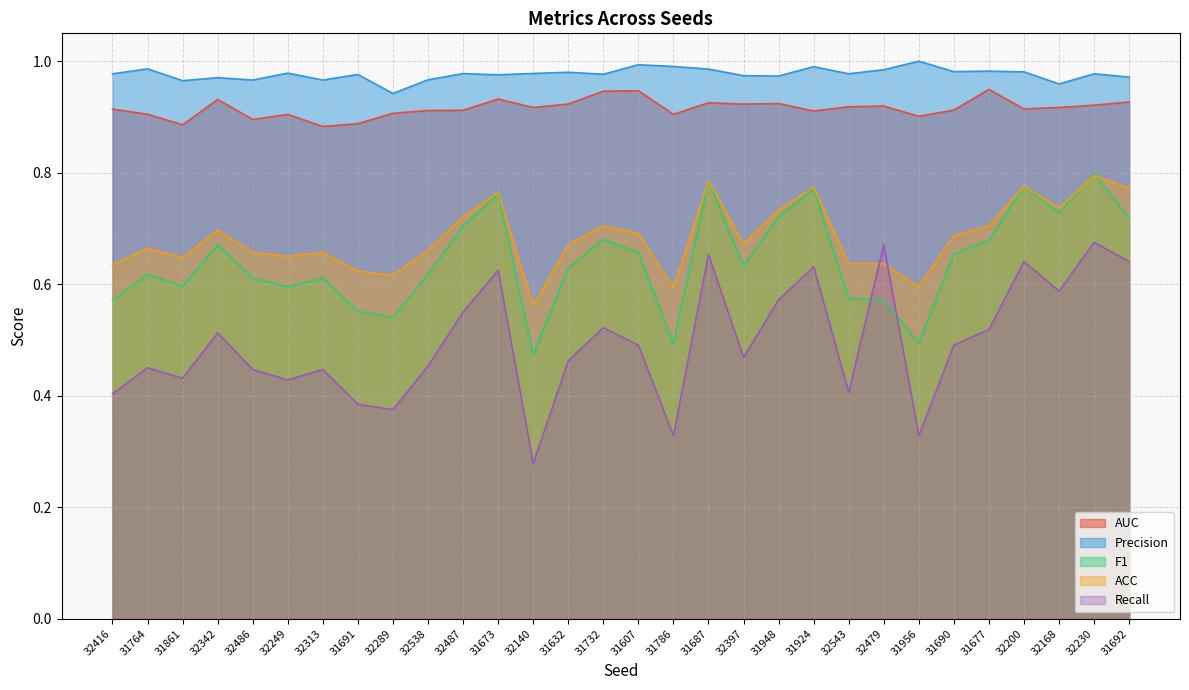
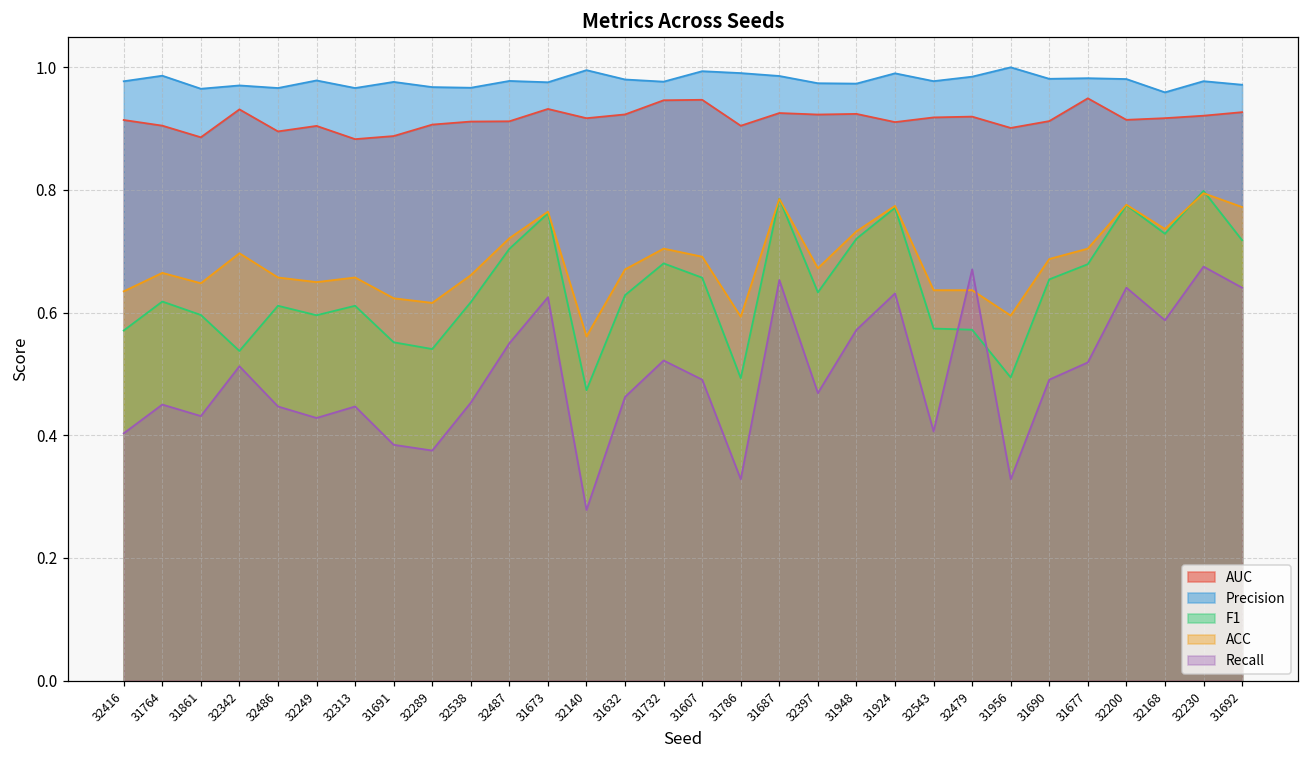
  {
    "AUC": {
      "32416": 0.91,
      "31764": 0.90,
      "31861": 0.89,
      "32342": 0.93,
      "32486": 0.90,
      "32249": 0.90,
      "32313": 0.88,
      "31691": 0.89,
      "32289": 0.91,
      "32538": 0.91,
      "32487": 0.91,
      "31673": 0.93,
      "32140": 0.92,
      "31632": 0.92,
      "31732": 0.95,
      "31607": 0.95,
      "31786": 0.90,
      "31687": 0.93,
      "32397": 0.92,
      "31948": 0.92,
      "31924": 0.91,
      "32543": 0.92,
      "32479": 0.92,
      "31956": 0.90,
      "31690": 0.91,
      "31677": 0.95,
      "32200": 0.91,
      "32168": 0.92,
      "32230": 0.92,
      "31692": 0.93
    },
    "Precision": {
      "32416": 0.98,
      "31764": 0.99,
      "31861": 0.97,
      "32342": 0.97,
      "32486": 0.97,
      "32249": 0.98,
      "32313": 0.97,
      "31691": 0.98,
-     "32289": 0.94,
+     "32289": 0.97,
      "32538": 0.97,
      "32487": 0.98,
      "31673": 0.98,
-     "32140": 0.98,
+     "32140": 1.00,
      "31632": 0.98,
      "31732": 0.98,
      "31607": 0.99,
      "31786": 0.99,
      "31687": 0.99,
      "32397": 0.97,
      "31948": 0.97,
      "31924": 0.99,
      "32543": 0.98,
      "32479": 0.98,
      "31956": 1.00,
      "31690": 0.98,
      "31677": 0.98,
      "32200": 0.98,
      "32168": 0.96,
      "32230": 0.98,
      "31692": 0.97
    },
    "F1": {
      "32416": 0.57,
      "31764": 0.62,
      "31861": 0.60,
-     "32342": 0.67,
+     "32342": 0.54,
      "32486": 0.61,
      "32249": 0.60,
      "32313": 0.61,
      "31691": 0.55,
      "32289": 0.54,
      "32538": 0.62,
      "32487": 0.70,
      "32140": 0.47,
      "31632": 0.63,
      "31732": 0.68,
      "31607": 0.66,
      "31786": 0.49,
      "32397": 0.63,
      "31948": 0.72,
      "32543": 0.57,
      "32479": 0.57,
      "31956": 0.49,
      "31690": 0.65,
      "31677": 0.68,
      "32168": 0.73,
      "31692": 0.72
    },
    "ACC": {
      "32416": 0.63,
      "31764": 0.66,
      "31861": 0.65,
      "32342": 0.70,
      "32486": 0.66,
      "32249": 0.65,
      "32313": 0.66,
      "31691": 0.62,
      "32289": 0.62,
      "32538": 0.66,
      "32487": 0.72,
      "32140": 0.56,
      "31632": 0.67,
      "31732": 0.70,
      "31607": 0.69,
      "31786": 0.59,
      "32397": 0.67,
      "31948": 0.73,
      "32543": 0.64,
      "32479": 0.64,
      "31956": 0.60,
      "31690": 0.69,
      "31677": 0.70,
      "32168": 0.74,
      "31692": 0.77
    },
    "Recall": {
      "32416": 0.40,
      "31764": 0.45,
      "31861": 0.43,
      "32342": 0.51,
      "32486": 0.45,
      "32249": 0.43,
      "32313": 0.45,
      "31691": 0.38,
      "32289": 0.38,
      "32538": 0.45,
      "32487": 0.55,
      "31673": 0.63,
      "32140": 0.28,
      "31632": 0.46,
      "31732": 0.52,
      "31607": 0.49,
      "31786": 0.33,
      "31687": 0.65,
      "32397": 0.47,
      "31948": 0.57,
      "31924": 0.63,
      "32543": 0.41,
      "32479": 0.67,
      "31956": 0.33,
      "31690": 0.49,
      "31677": 0.52,
      "32200": 0.64,
      "32168": 0.59,
      "32230": 0.68,
      "31692": 0.64
    }
  }
